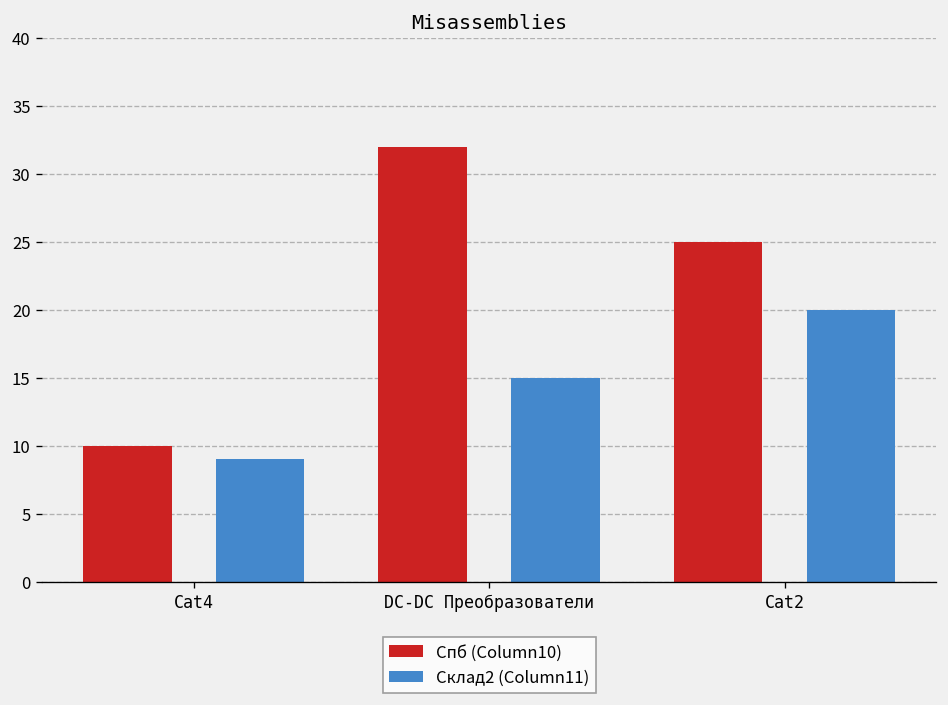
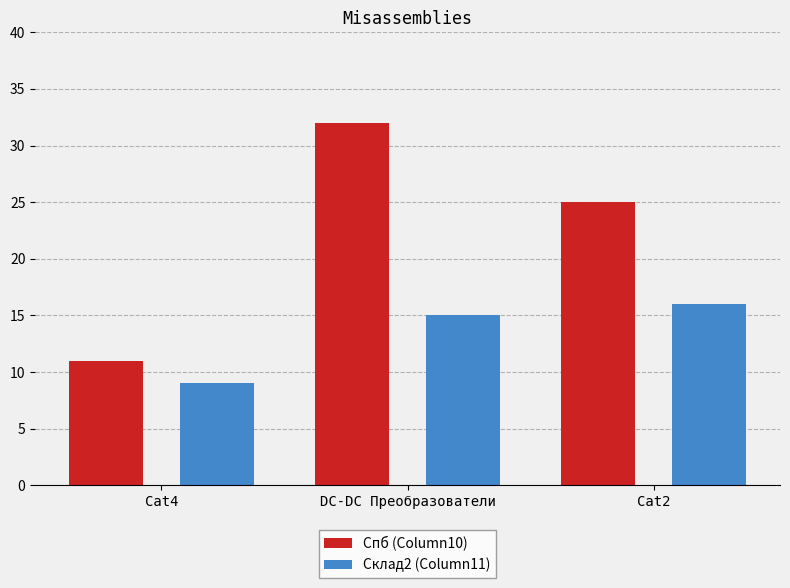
  {
    "Спб (Column10)": {
-     "Cat4": 10,
+     "Cat4": 11,
      "DC-DC Преобразователи": 32,
      "Cat2": 25
    },
    "Склад2 (Column11)": {
      "Cat4": 9,
      "DC-DC Преобразователи": 15,
-     "Cat2": 20
+     "Cat2": 16
    }
  }
